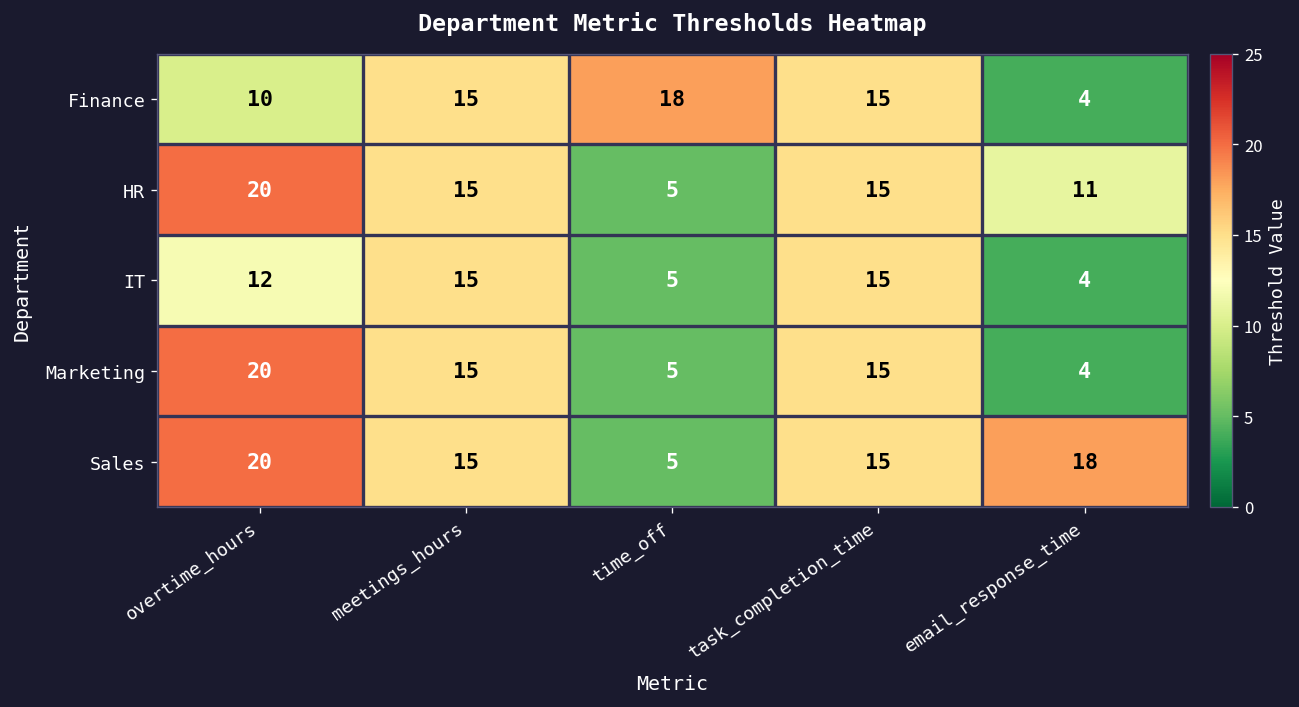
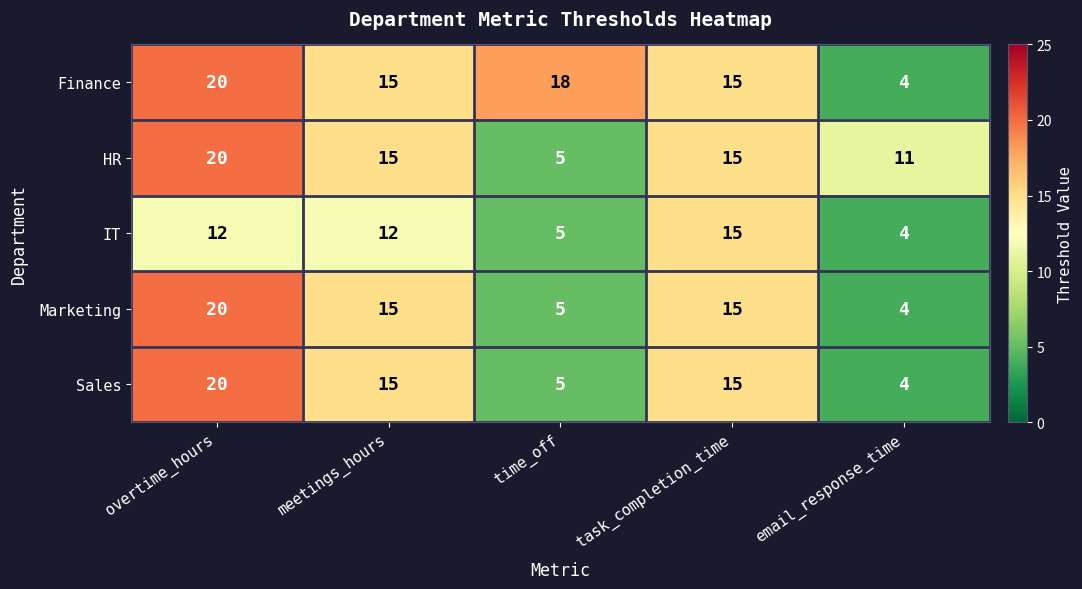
  {
    "Finance": {
-     "overtime_hours": 10,
+     "overtime_hours": 20,
      "meetings_hours": 15,
      "time_off": 18,
      "task_completion_time": 15,
      "email_response_time": 4
    },
    "HR": {
      "overtime_hours": 20,
      "meetings_hours": 15,
      "time_off": 5,
      "task_completion_time": 15,
      "email_response_time": 11
    },
    "IT": {
      "overtime_hours": 12,
-     "meetings_hours": 15,
+     "meetings_hours": 12,
      "time_off": 5,
      "task_completion_time": 15,
      "email_response_time": 4
    },
    "Marketing": {
      "overtime_hours": 20,
      "meetings_hours": 15,
      "time_off": 5,
      "task_completion_time": 15,
      "email_response_time": 4
    },
    "Sales": {
      "overtime_hours": 20,
      "meetings_hours": 15,
      "time_off": 5,
      "task_completion_time": 15,
-     "email_response_time": 18
+     "email_response_time": 4
    }
  }
